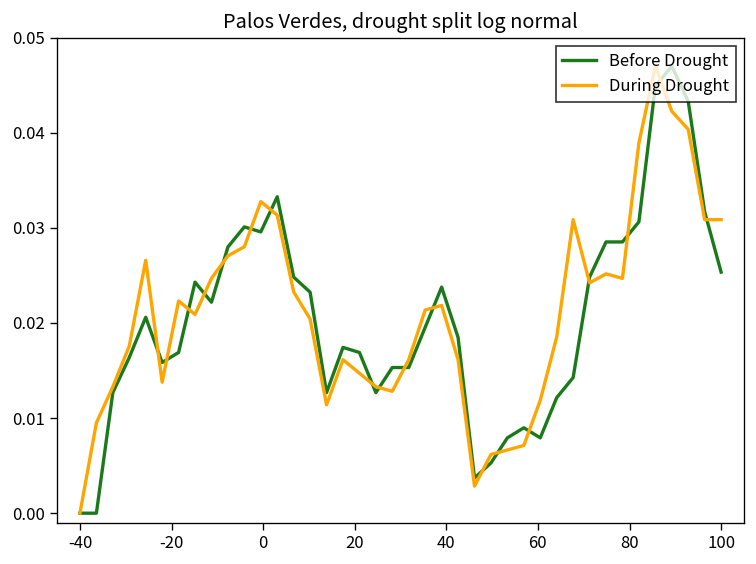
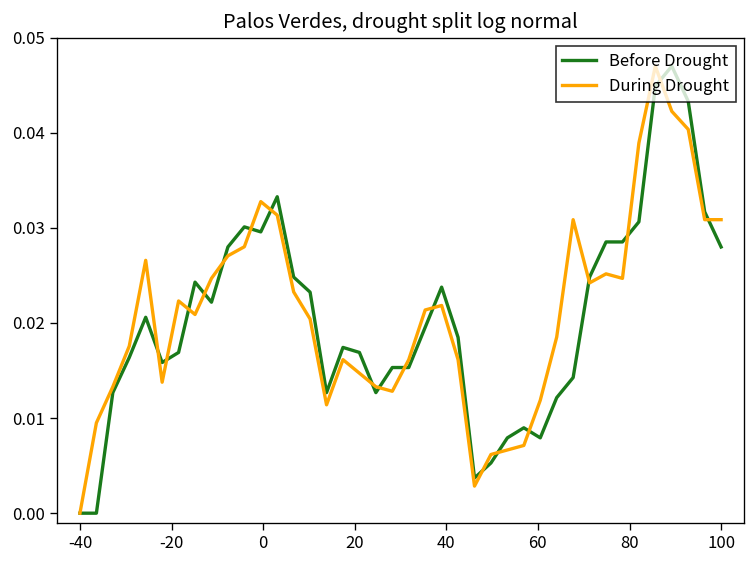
  {
    "Before Drought": {
-     "100": 0.025
+     "100": 0.028
    },
    "During Drought": {
      "100": 0.031
    }
  }
